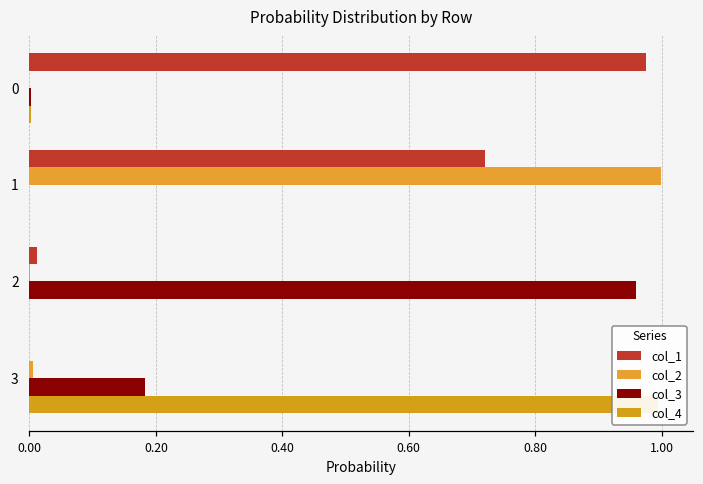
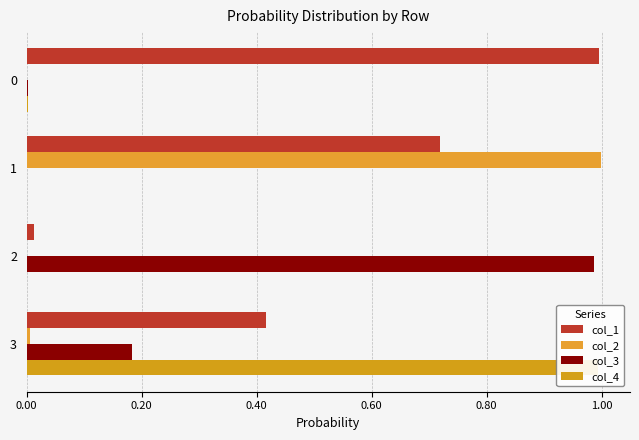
  {
    "col_1": {
-     "0": 0.98,
+     "0": 1.00,
      "1": 0.72,
      "2": 0.01,
-     "3": 0.00
+     "3": 0.42
    },
    "col_3": {
-     "2": 0.96,
+     "2": 0.99,
      "3": 0.18
    }
  }
